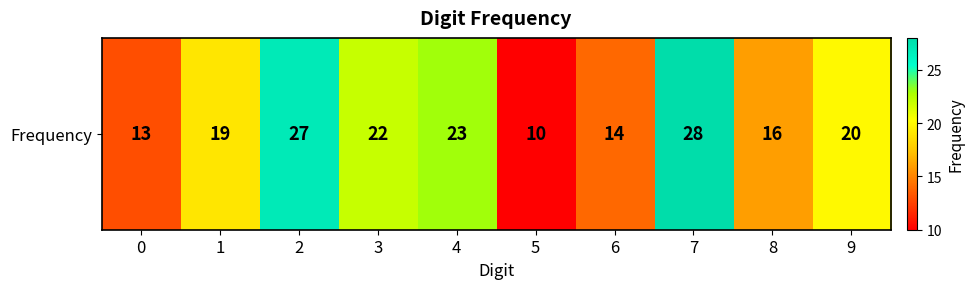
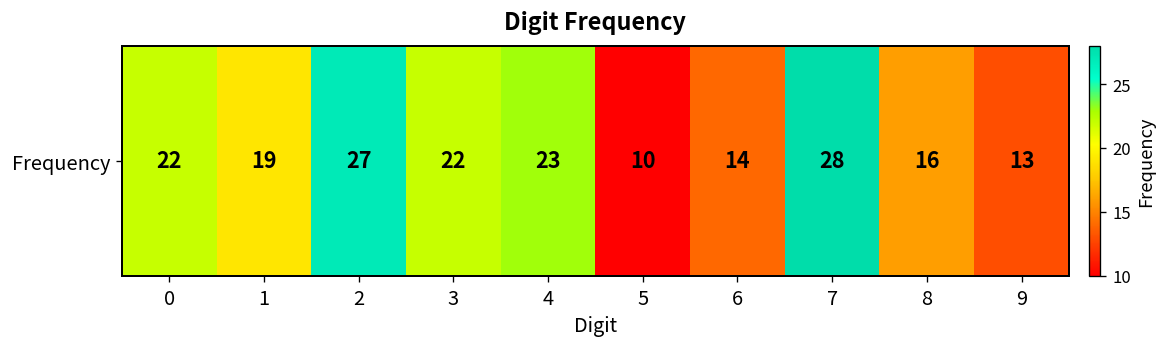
  {
    "Frequency": {
-     "0": 13,
+     "0": 22,
      "1": 19,
      "2": 27,
      "3": 22,
      "4": 23,
      "5": 10,
      "6": 14,
      "7": 28,
      "8": 16,
-     "9": 20
+     "9": 13
    }
  }
